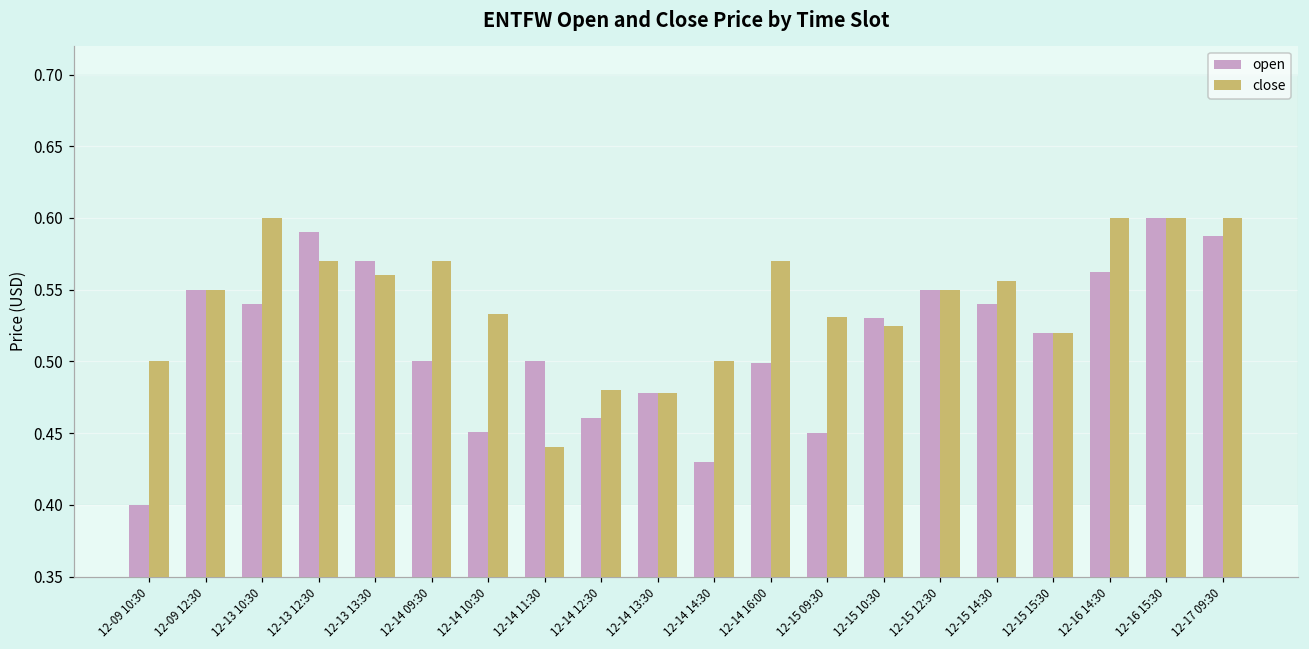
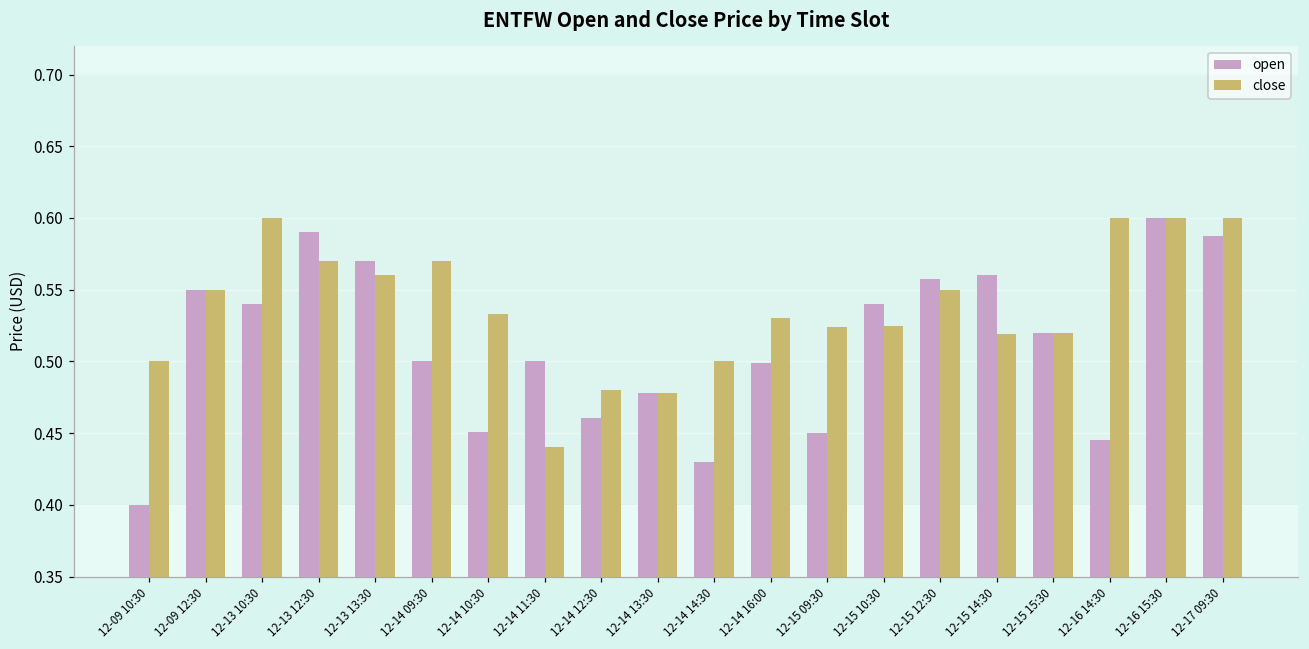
  {
    "open": {
      "12-09 10:30": 0.400,
      "12-09 12:30": 0.550,
      "12-13 10:30": 0.540,
      "12-13 12:30": 0.590,
      "12-13 13:30": 0.570,
      "12-14 09:30": 0.500,
      "12-14 10:30": 0.451,
      "12-14 11:30": 0.500,
      "12-14 12:30": 0.461,
      "12-14 13:30": 0.478,
      "12-14 14:30": 0.430,
      "12-14 16:00": 0.499,
      "12-15 09:30": 0.450,
-     "12-15 10:30": 0.53,
-     "12-15 12:30": 0.550,
-     "12-15 14:30": 0.54,
+     "12-15 10:30": 0.54,
+     "12-15 12:30": 0.558,
+     "12-15 14:30": 0.56,
      "12-15 15:30": 0.520,
-     "12-16 14:30": 0.562,
+     "12-16 14:30": 0.445,
      "12-16 15:30": 0.600,
      "12-17 09:30": 0.588
    },
    "close": {
      "12-09 10:30": 0.500,
      "12-09 12:30": 0.550,
      "12-13 10:30": 0.600,
      "12-13 12:30": 0.570,
      "12-13 13:30": 0.560,
      "12-14 09:30": 0.570,
      "12-14 10:30": 0.533,
      "12-14 11:30": 0.440,
      "12-14 12:30": 0.480,
      "12-14 13:30": 0.478,
      "12-14 14:30": 0.500,
-     "12-14 16:00": 0.57,
-     "12-15 09:30": 0.531,
+     "12-14 16:00": 0.53,
+     "12-15 09:30": 0.524,
      "12-15 10:30": 0.525,
      "12-15 12:30": 0.550,
-     "12-15 14:30": 0.556,
+     "12-15 14:30": 0.519,
      "12-15 15:30": 0.520,
      "12-16 14:30": 0.600,
      "12-16 15:30": 0.600,
      "12-17 09:30": 0.600
    }
  }
